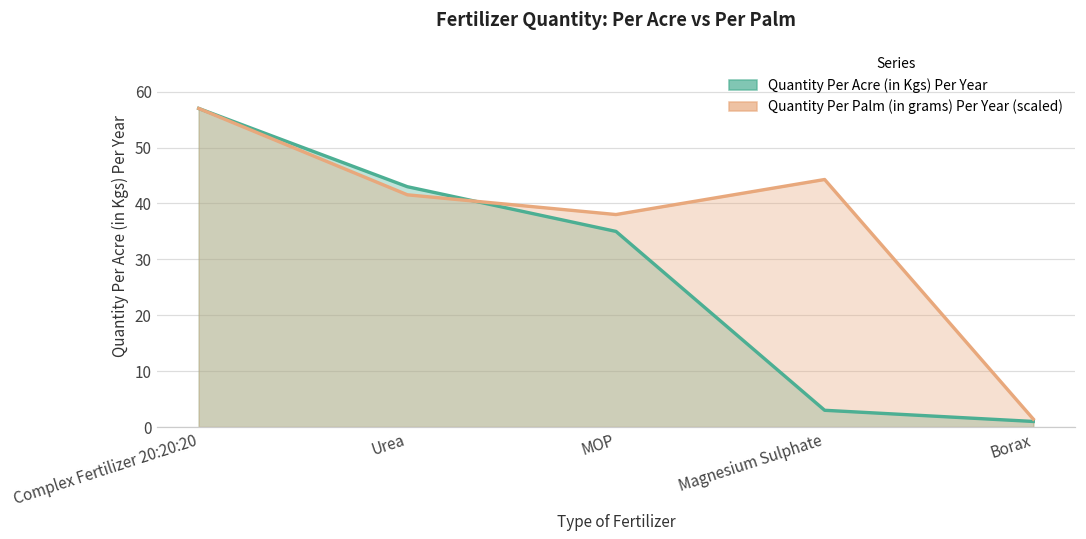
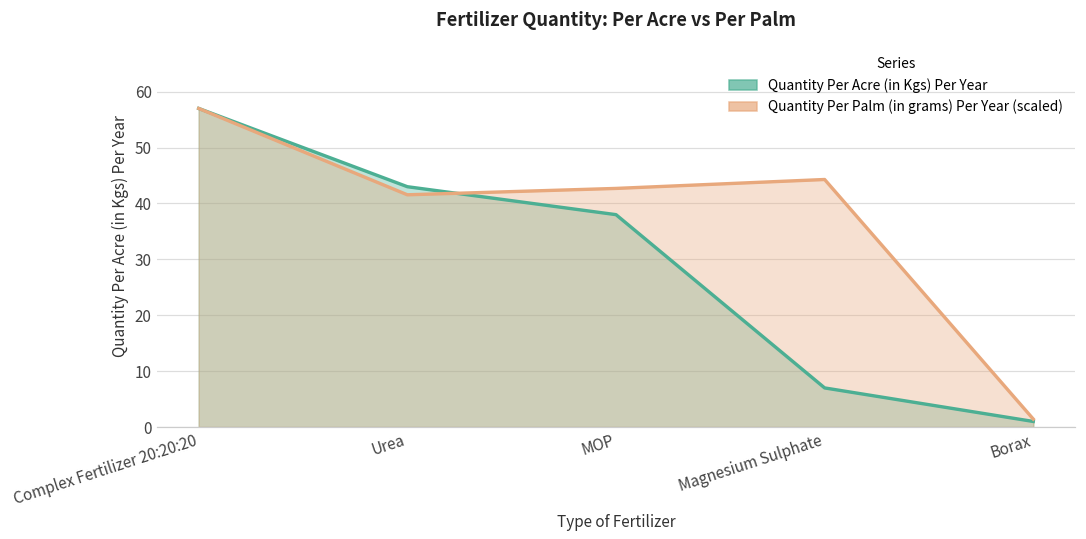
  {
    "Quantity Per Acre (in Kgs) Per Year": {
      "Urea": 43,
-     "MOP": 35,
-     "Magnesium Sulphate": 3
+     "MOP": 38,
+     "Magnesium Sulphate": 7
    },
    "Quantity Per Palm (in grams) Per Year (scaled)": {
      "Urea": 42,
-     "MOP": 38,
+     "MOP": 43,
      "Magnesium Sulphate": 44
    }
  }
